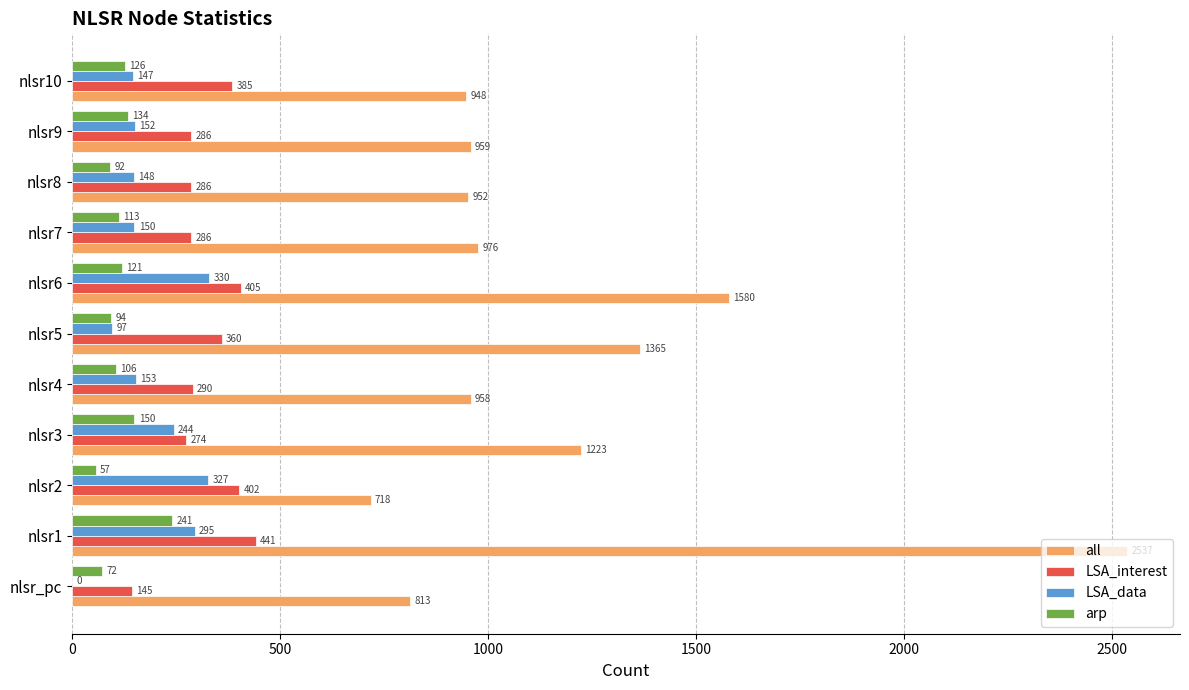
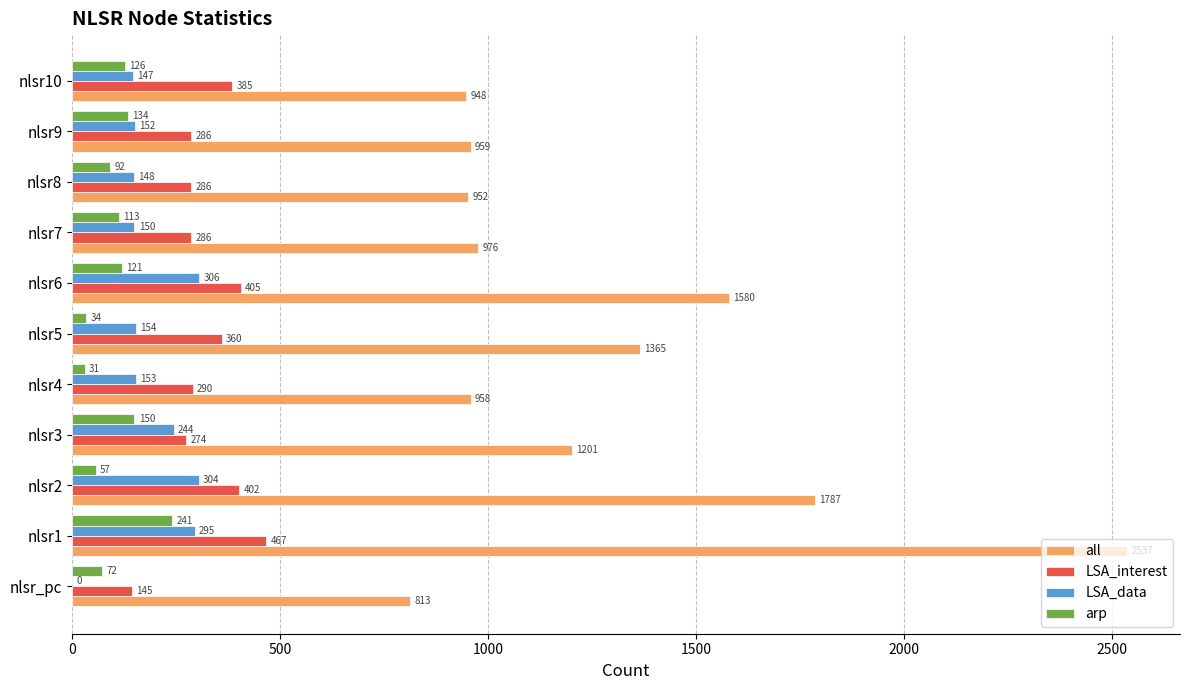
  {
    "all": {
      "nlsr10": 948,
      "nlsr9": 959,
      "nlsr8": 952,
      "nlsr7": 976,
      "nlsr6": 1580,
      "nlsr5": 1365,
      "nlsr4": 958,
-     "nlsr3": 1223,
-     "nlsr2": 718,
+     "nlsr3": 1201,
+     "nlsr2": 1787,
      "nlsr_pc": 813
    },
    "LSA_interest": {
      "nlsr10": 385,
      "nlsr9": 286,
      "nlsr8": 286,
      "nlsr7": 286,
      "nlsr6": 405,
      "nlsr5": 360,
      "nlsr4": 290,
      "nlsr3": 274,
      "nlsr2": 402,
-     "nlsr1": 441,
+     "nlsr1": 467,
      "nlsr_pc": 145
    },
    "LSA_data": {
      "nlsr10": 147,
      "nlsr9": 152,
      "nlsr8": 148,
      "nlsr7": 150,
-     "nlsr6": 330,
-     "nlsr5": 97,
+     "nlsr6": 306,
+     "nlsr5": 154,
      "nlsr4": 153,
      "nlsr3": 244,
-     "nlsr2": 327,
+     "nlsr2": 304,
      "nlsr1": 295,
      "nlsr_pc": 0
    },
    "arp": {
      "nlsr10": 126,
      "nlsr9": 134,
      "nlsr8": 92,
      "nlsr7": 113,
      "nlsr6": 121,
-     "nlsr5": 94,
-     "nlsr4": 106,
+     "nlsr5": 34,
+     "nlsr4": 31,
      "nlsr3": 150,
      "nlsr2": 57,
      "nlsr1": 241,
      "nlsr_pc": 72
    }
  }
